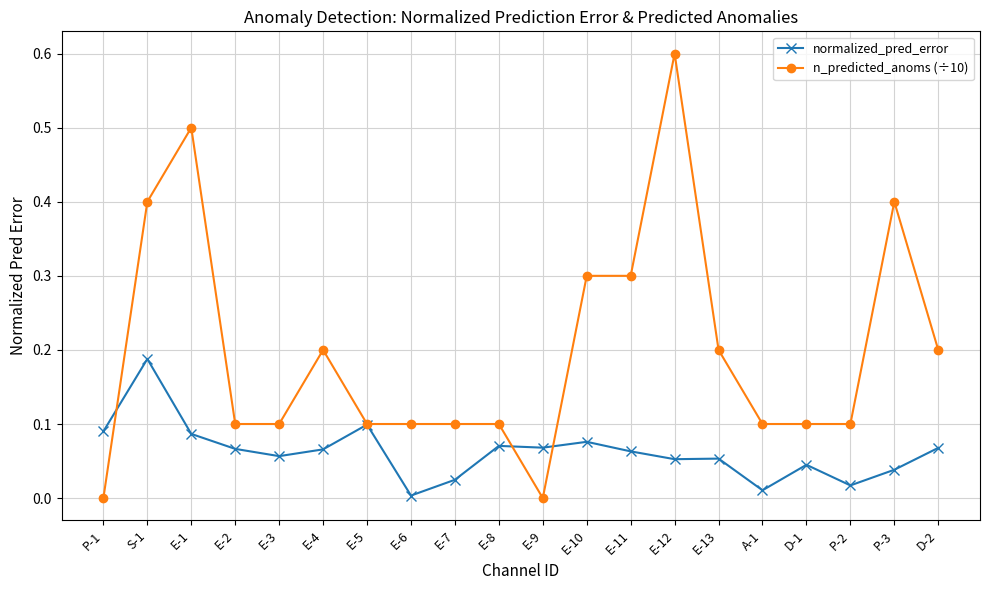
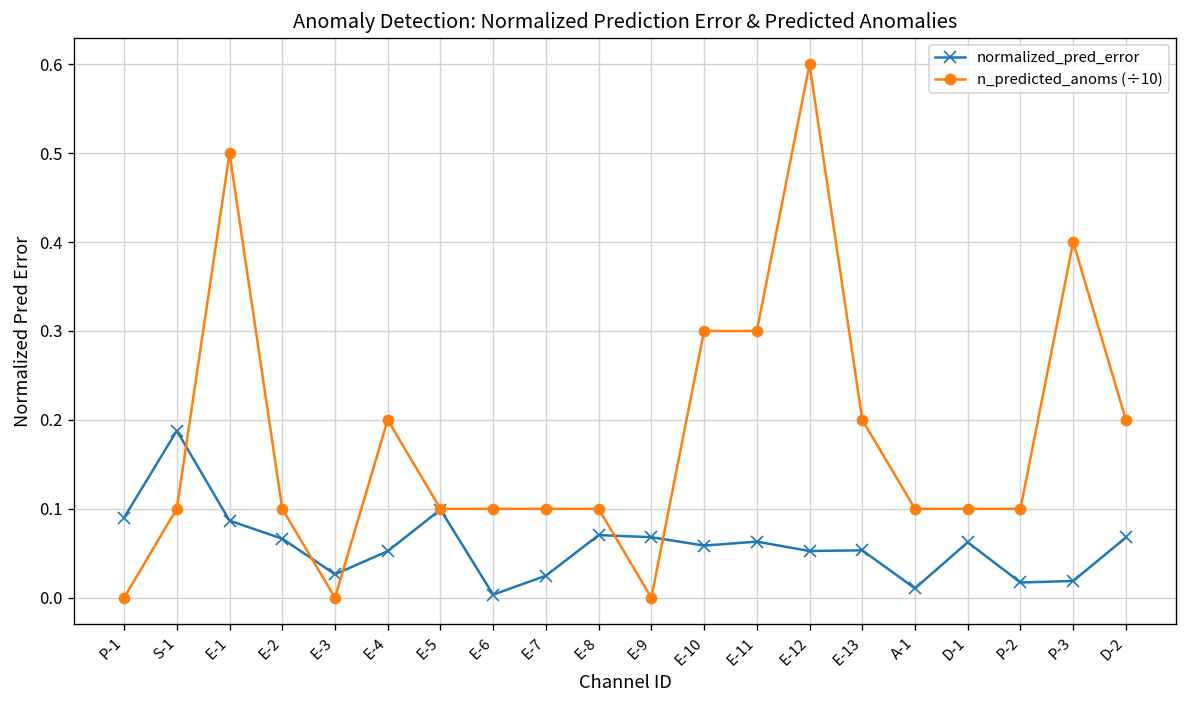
  {
    "normalized_pred_error": {
      "P-1": 0.09,
      "S-1": 0.19,
      "E-1": 0.09,
      "E-2": 0.07,
-     "E-3": 0.06,
-     "E-4": 0.07,
+     "E-3": 0.03,
+     "E-4": 0.05,
      "E-6": 0.00,
      "E-7": 0.02,
      "E-8": 0.07,
      "E-9": 0.07,
-     "E-10": 0.08,
+     "E-10": 0.06,
      "E-11": 0.06,
      "E-12": 0.05,
      "E-13": 0.05,
      "A-1": 0.01,
-     "D-1": 0.04,
+     "D-1": 0.06,
      "P-2": 0.02,
-     "P-3": 0.04,
+     "P-3": 0.02,
      "D-2": 0.07
    },
    "n_predicted_anoms (÷10)": {
      "P-1": 0.00,
-     "S-1": 0.40,
+     "S-1": 0.10,
      "E-1": 0.50,
      "E-2": 0.10,
-     "E-3": 0.10,
+     "E-3": 0.00,
      "E-4": 0.20,
      "E-6": 0.10,
      "E-7": 0.10,
      "E-8": 0.10,
      "E-9": 0.00,
      "E-10": 0.30,
      "E-11": 0.30,
      "E-12": 0.60,
      "E-13": 0.20,
      "A-1": 0.10,
      "D-1": 0.10,
      "P-2": 0.10,
      "P-3": 0.40,
      "D-2": 0.20
    }
  }
